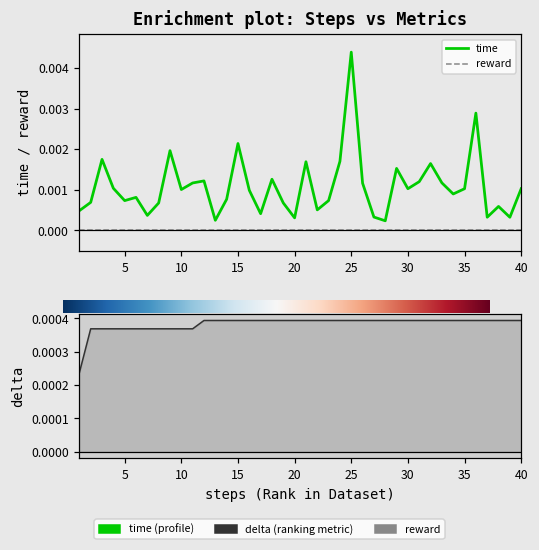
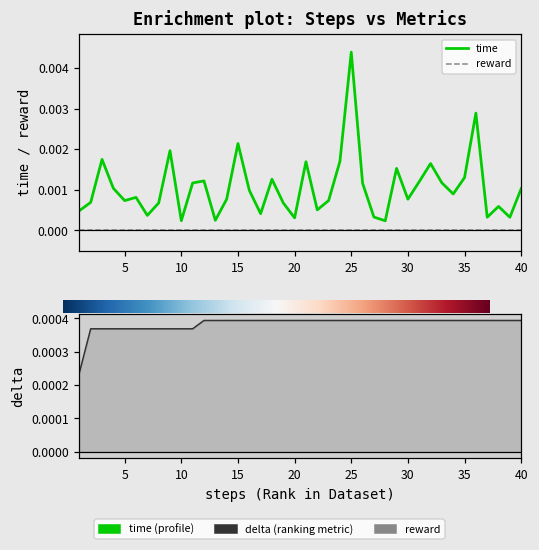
  {
    "Enrichment plot: Steps vs Metrics": {
      "time": {
        "5": 0.0007,
-       "10": 0.0010,
+       "10": 0.0002,
        "15": 0.0021,
        "20": 0.0003,
        "25": 0.0044,
-       "30": 0.0010,
-       "35": 0.0010,
+       "30": 0.0008,
+       "35": 0.0013,
        "40": 0.0010
      },
      "reward": {
        "5": 0.0000,
        "10": 0.0000,
        "15": 0.0000,
        "20": 0.0000,
        "25": 0.0000,
        "30": 0.0000,
        "35": 0.0000,
        "40": 0.0000
      }
    }
  }
